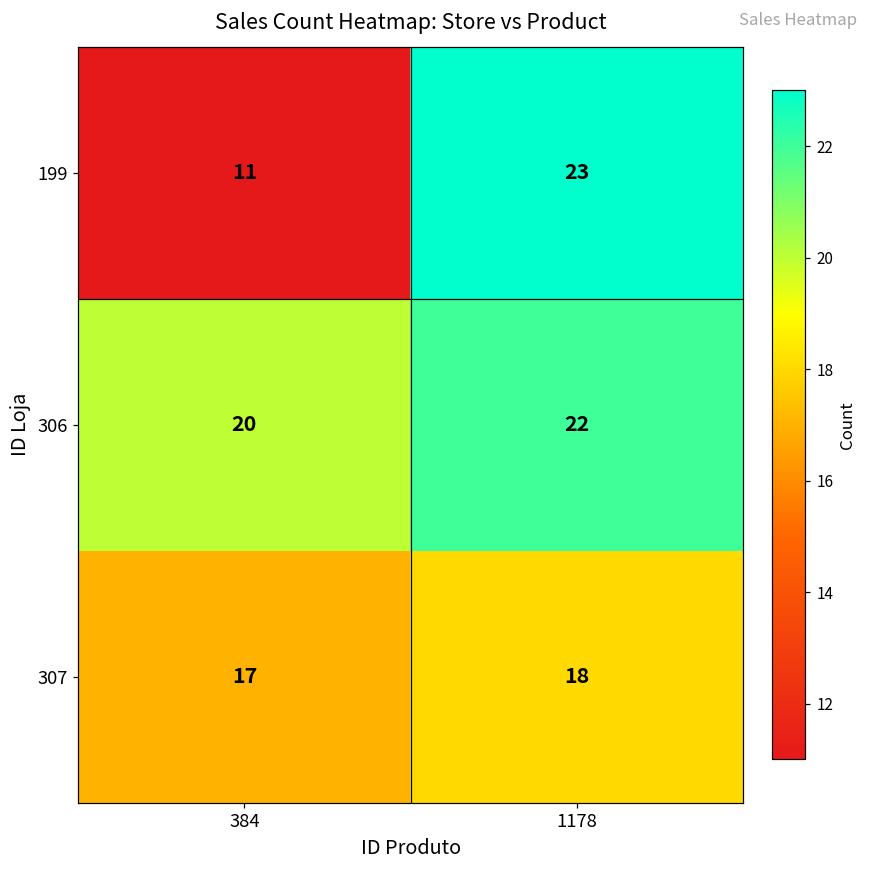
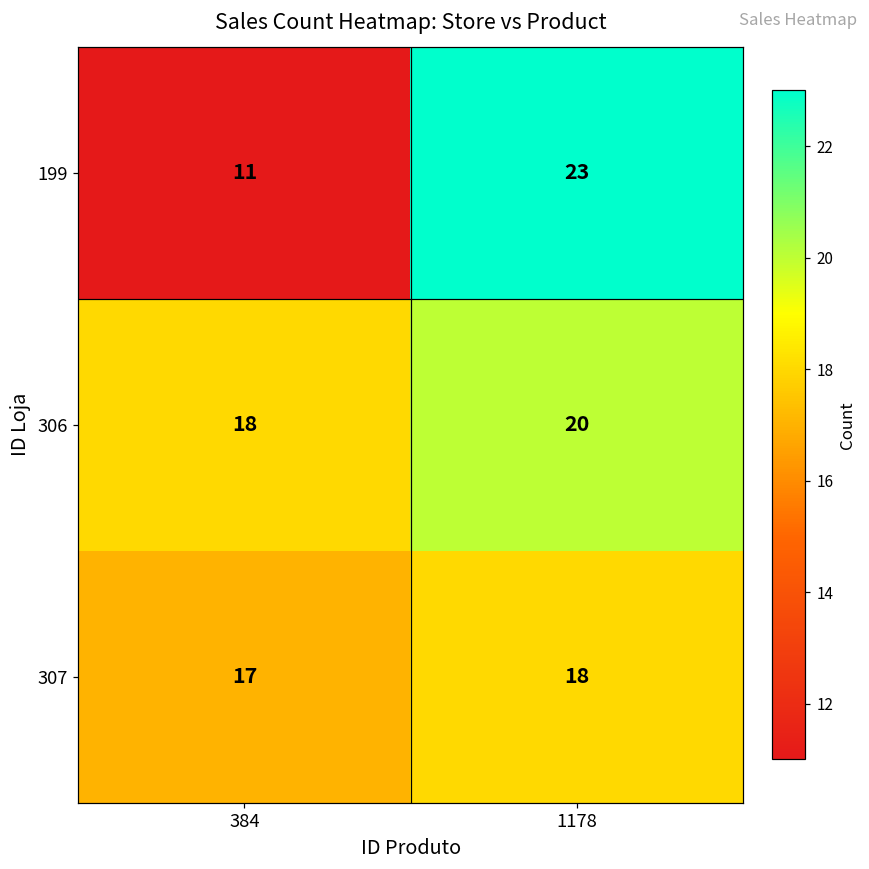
  {
    "199": {
      "384": 11,
      "1178": 23
    },
    "306": {
-     "384": 20,
-     "1178": 22
+     "384": 18,
+     "1178": 20
    },
    "307": {
      "384": 17,
      "1178": 18
    }
  }
